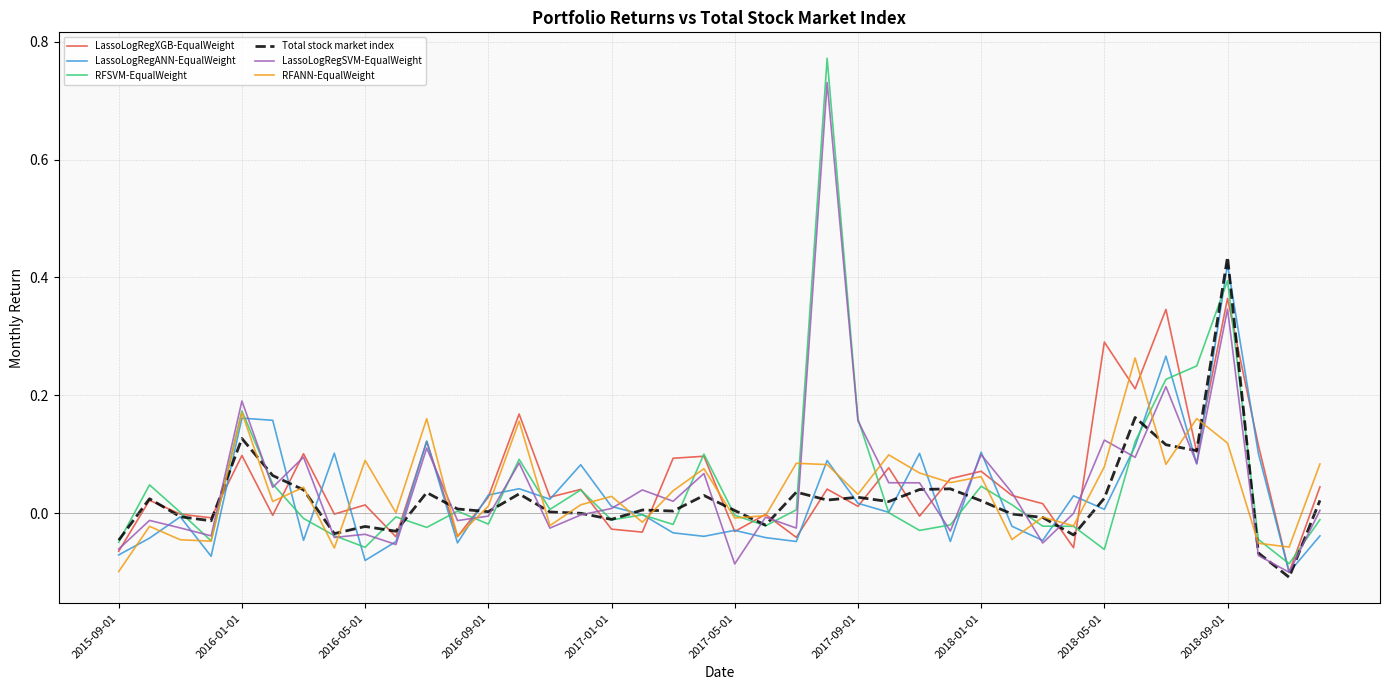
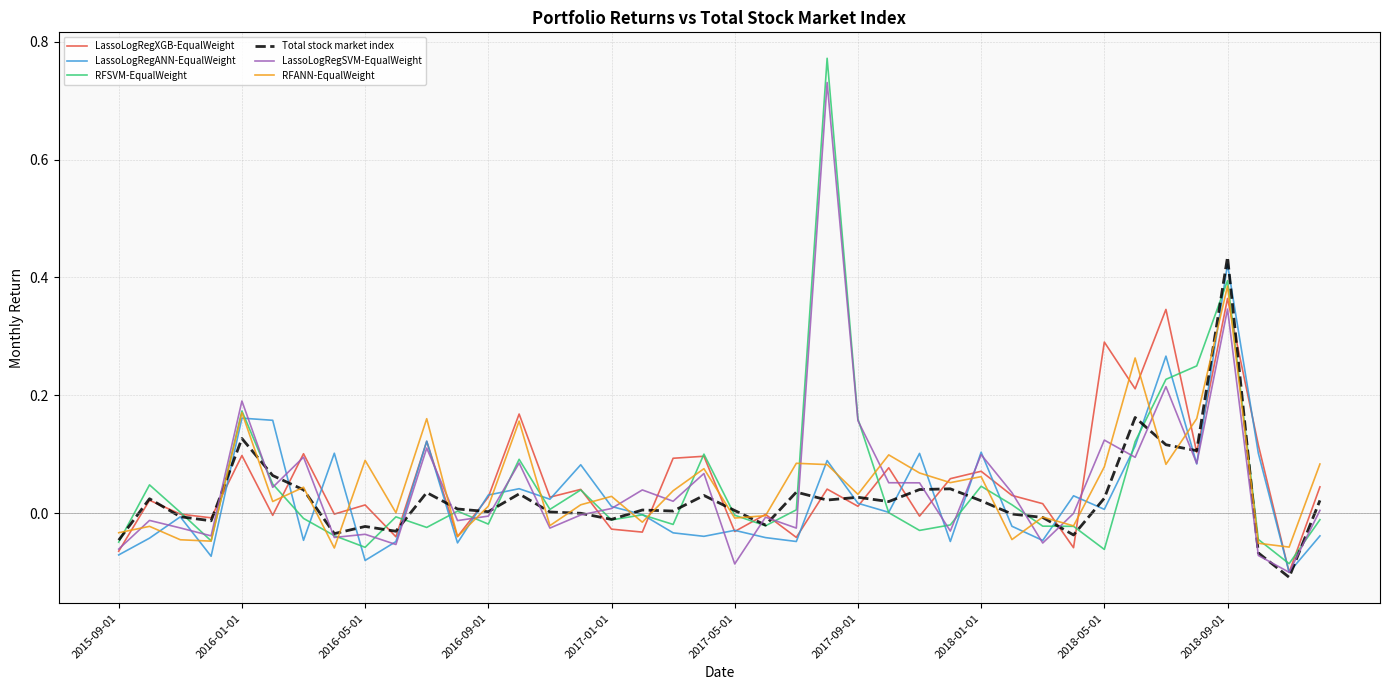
  {
    "LassoLogRegXGB-EqualWeight": {
      "2016-01-01": 0.10,
      "2016-05-01": 0.01,
      "2017-01-01": -0.03,
      "2017-09-01": 0.01,
      "2018-01-01": 0.07,
      "2018-05-01": 0.29,
      "2018-09-01": 0.36
    },
    "LassoLogRegANN-EqualWeight": {
      "2015-09-01": -0.07,
      "2016-01-01": 0.16,
      "2016-05-01": -0.08,
      "2017-09-01": 0.02,
      "2018-05-01": 0.01,
      "2018-09-01": 0.42
    },
    "RFSVM-EqualWeight": {
      "2016-05-01": -0.06,
      "2016-09-01": -0.02,
      "2017-05-01": 0.00,
      "2018-01-01": 0.05,
      "2018-05-01": -0.06,
      "2018-09-01": 0.39
    },
    "Total stock market index": {
      "2016-01-01": 0.13,
      "2016-05-01": -0.02,
      "2016-09-01": 0.00,
      "2017-05-01": 0.00,
      "2017-09-01": 0.03,
      "2018-01-01": 0.02,
      "2018-05-01": 0.03,
      "2018-09-01": 0.43
    },
    "LassoLogRegSVM-EqualWeight": {
      "2016-01-01": 0.19,
      "2016-05-01": -0.04,
      "2016-09-01": 0.00,
      "2017-05-01": -0.09,
      "2018-05-01": 0.12,
      "2018-09-01": 0.35
    },
    "RFANN-EqualWeight": {
-     "2015-09-01": -0.10,
+     "2015-09-01": -0.03,
      "2016-05-01": 0.09,
      "2016-09-01": 0.01,
      "2017-01-01": 0.03,
      "2017-05-01": -0.01,
      "2017-09-01": 0.03,
      "2018-01-01": 0.06,
      "2018-05-01": 0.08,
-     "2018-09-01": 0.12
+     "2018-09-01": 0.39
    }
  }
